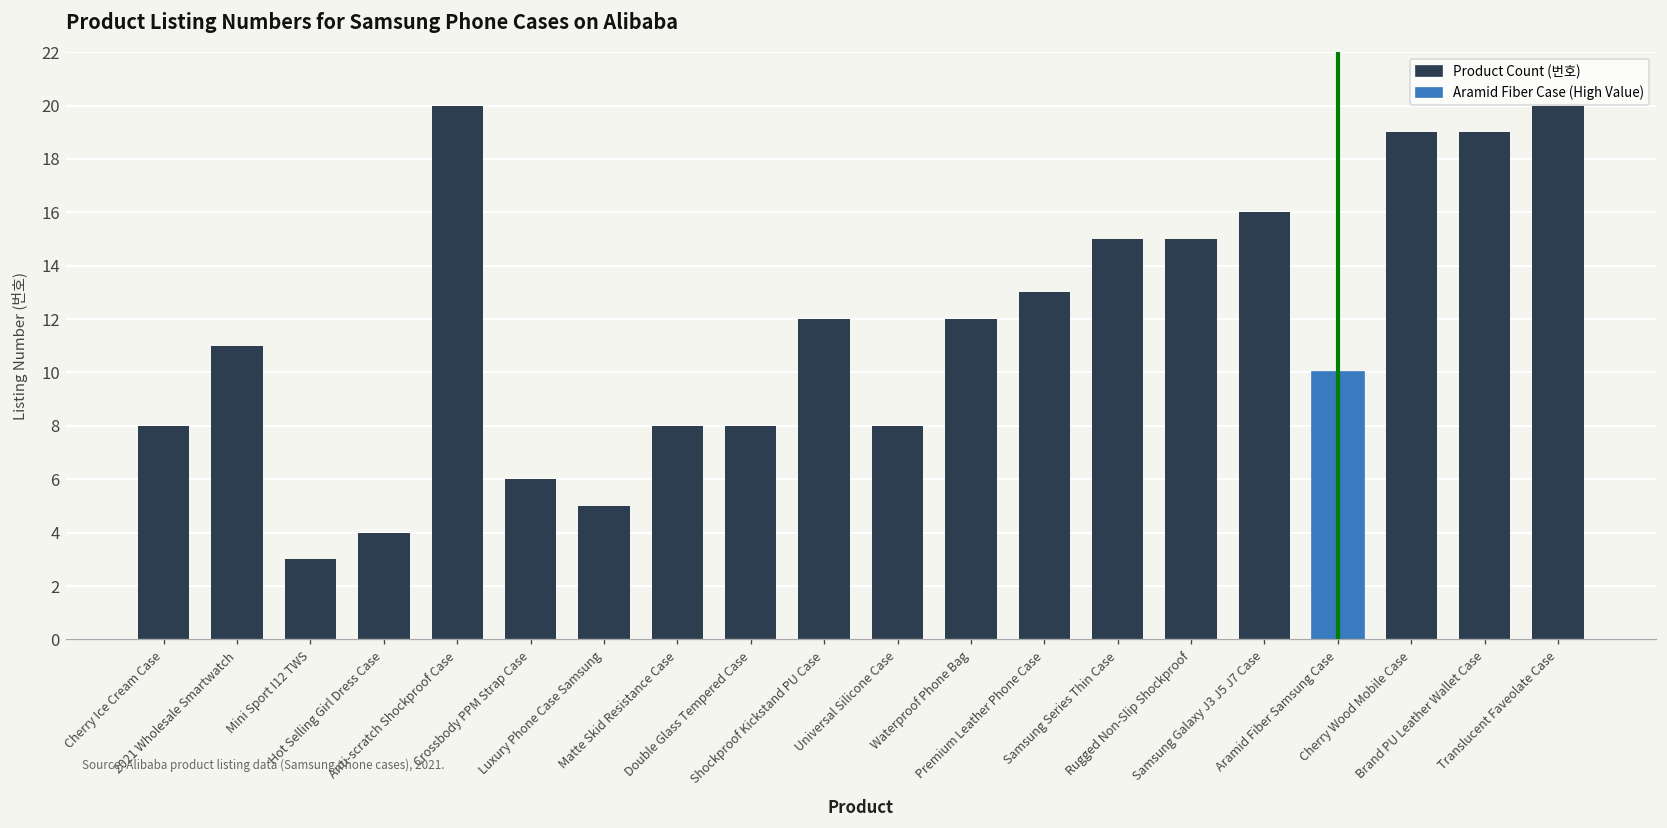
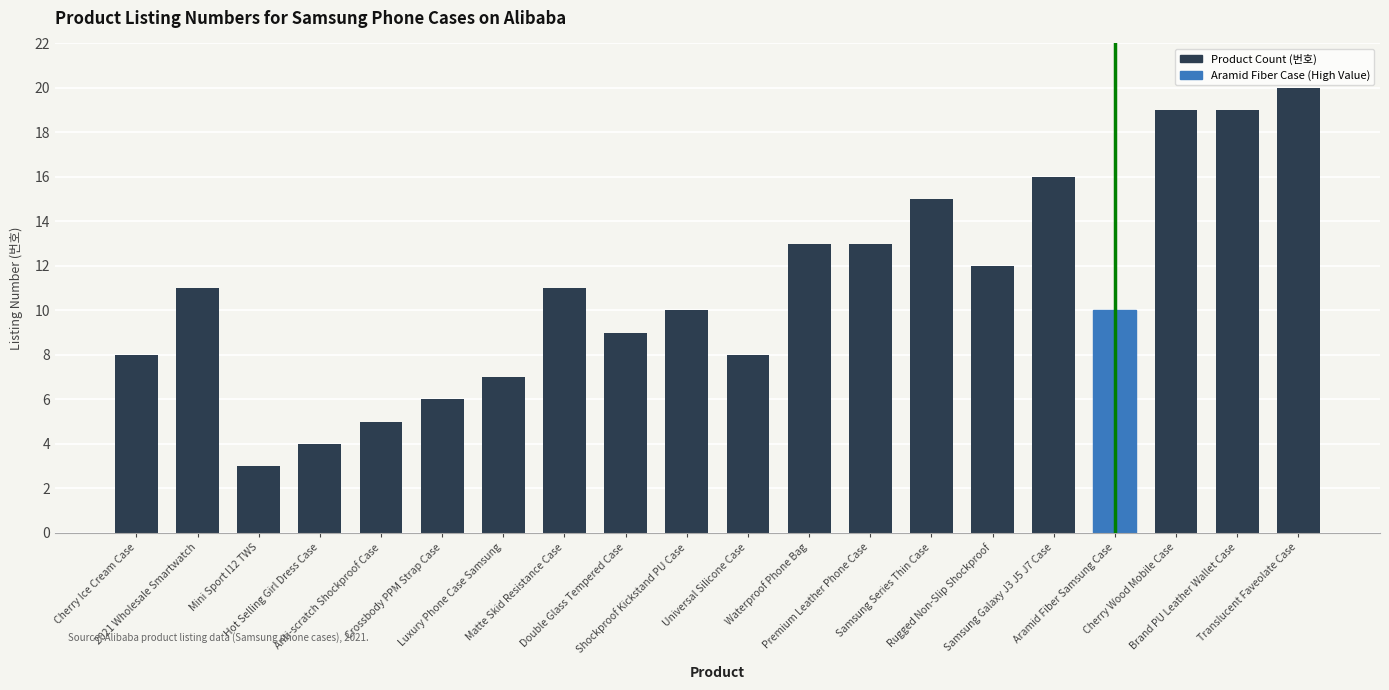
  {
    "Cherry Ice Cream Case": 8,
    "2021 Wholesale Smartwatch": 11,
    "Mini Sport I12 TWS": 3,
    "Hot Selling Girl Dress Case": 4,
-   "Anti-scratch Shockproof Case": 20,
+   "Anti-scratch Shockproof Case": 5,
    "Crossbody PPM Strap Case": 6,
-   "Luxury Phone Case Samsung": 5,
-   "Matte Skid Resistance Case": 8,
-   "Double Glass Tempered Case": 8,
-   "Shockproof Kickstand PU Case": 12,
+   "Luxury Phone Case Samsung": 7,
+   "Matte Skid Resistance Case": 11,
+   "Double Glass Tempered Case": 9,
+   "Shockproof Kickstand PU Case": 10,
    "Universal Silicone Case": 8,
-   "Waterproof Phone Bag": 12,
+   "Waterproof Phone Bag": 13,
    "Premium Leather Phone Case": 13,
    "Samsung Series Thin Case": 15,
-   "Rugged Non-Slip Shockproof": 15,
+   "Rugged Non-Slip Shockproof": 12,
    "Samsung Galaxy J3 J5 J7 Case": 16,
    "Aramid Fiber Samsung Case": 10,
    "Cherry Wood Mobile Case": 19,
    "Brand PU Leather Wallet Case": 19,
    "Translucent Faveolate Case": 20
  }
